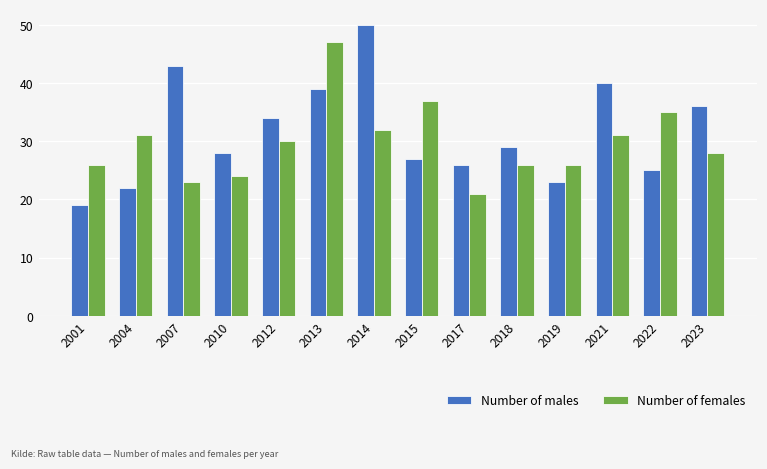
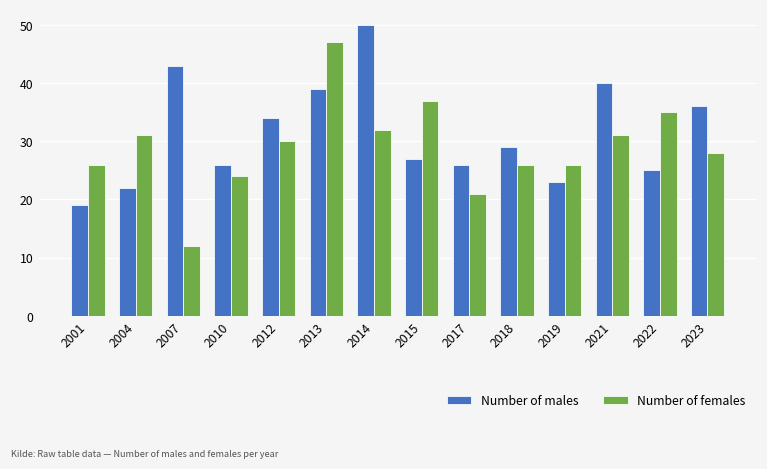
  {
    "Number of males": {
      "2001": 19,
      "2004": 22,
      "2007": 43,
-     "2010": 28,
+     "2010": 26,
      "2012": 34,
      "2013": 39,
      "2014": 50,
      "2015": 27,
      "2017": 26,
      "2018": 29,
      "2019": 23,
      "2021": 40,
      "2022": 25,
      "2023": 36
    },
    "Number of females": {
      "2001": 26,
      "2004": 31,
-     "2007": 23,
+     "2007": 12,
      "2010": 24,
      "2012": 30,
      "2013": 47,
      "2014": 32,
      "2015": 37,
      "2017": 21,
      "2018": 26,
      "2019": 26,
      "2021": 31,
      "2022": 35,
      "2023": 28
    }
  }
